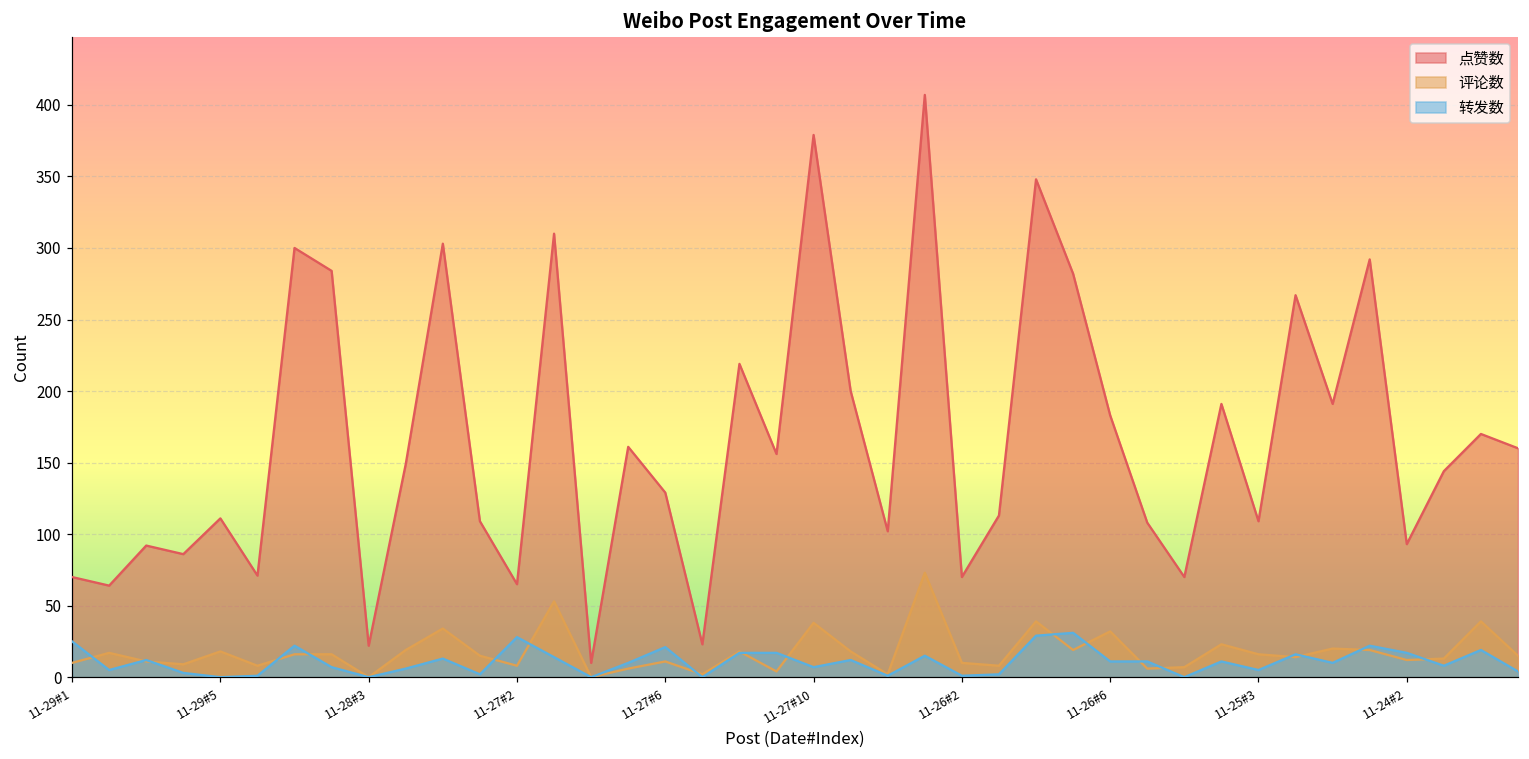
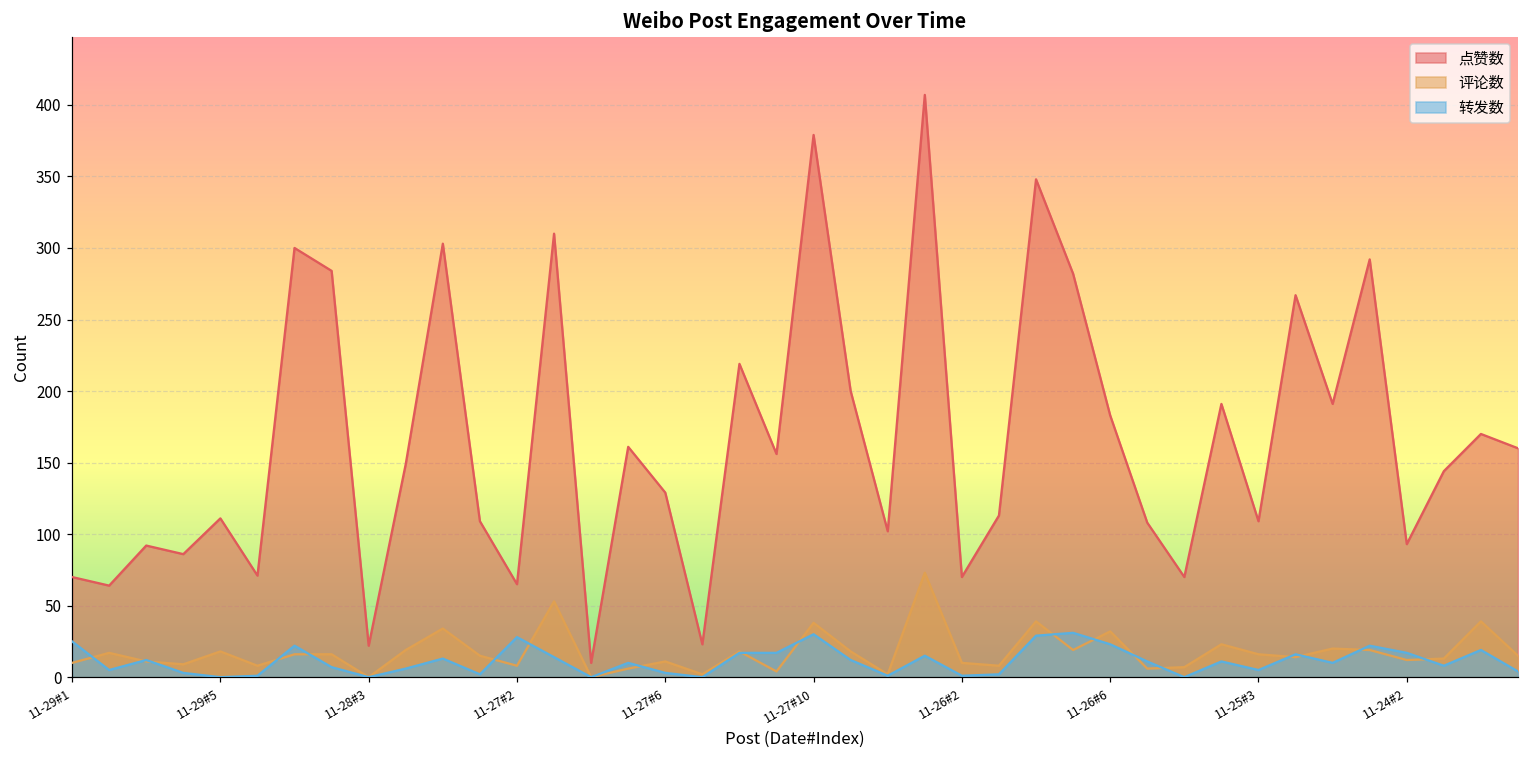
  {
    "转发数": {
      "11-29#1": 25,
      "11-29#5": 0,
      "11-27#2": 28,
-     "11-27#6": 21,
-     "11-27#10": 7,
+     "11-27#6": 3,
+     "11-27#10": 30,
      "11-26#2": 1,
-     "11-26#6": 11,
+     "11-26#6": 23,
      "11-25#3": 5,
      "11-24#2": 17
    }
  }
